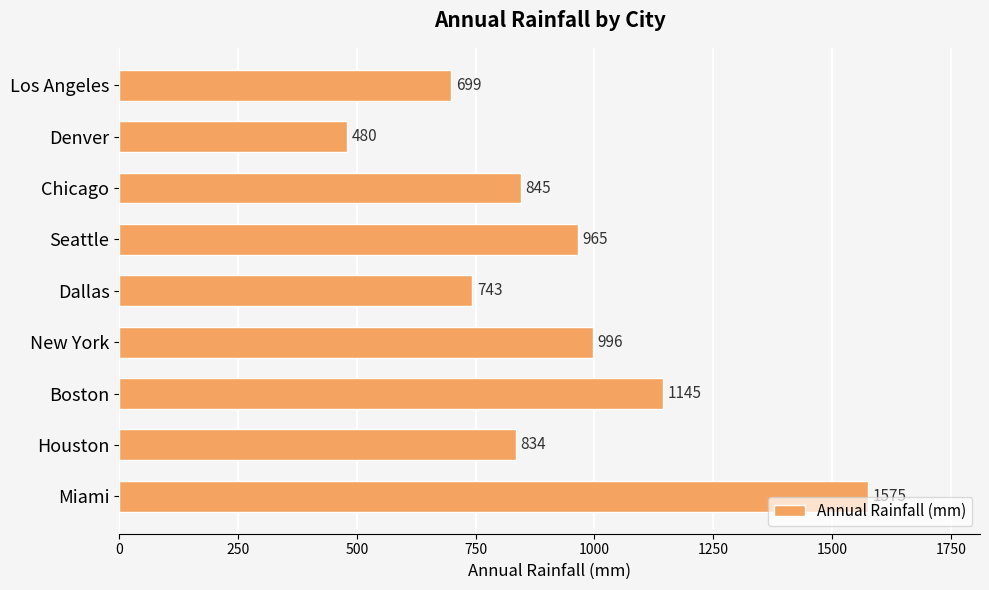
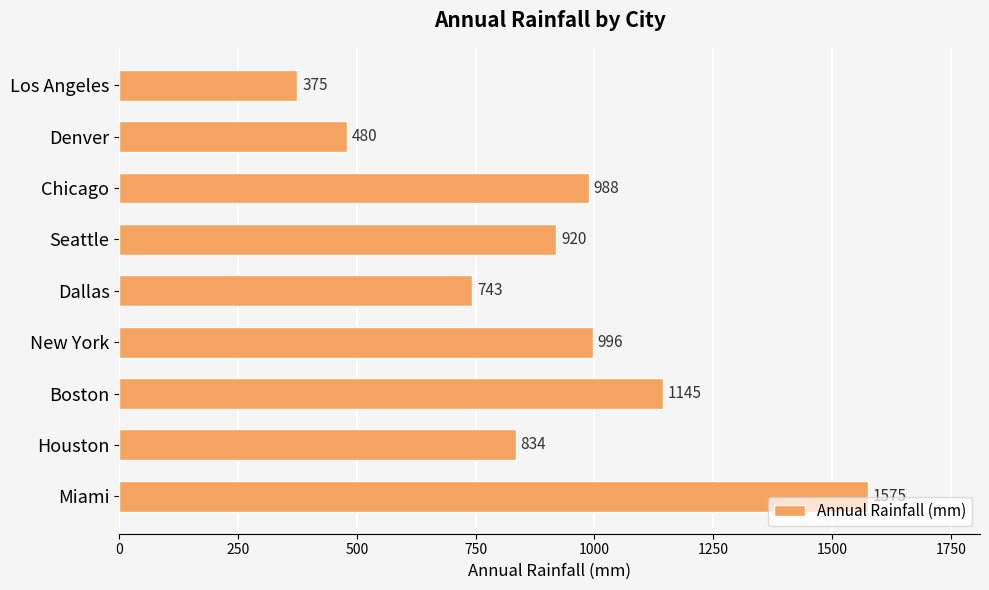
  {
-   "Los Angeles": 699,
+   "Los Angeles": 375,
    "Denver": 480,
-   "Chicago": 845,
-   "Seattle": 965,
+   "Chicago": 988,
+   "Seattle": 920,
    "Dallas": 743,
    "New York": 996,
    "Boston": 1145,
    "Houston": 834
  }
